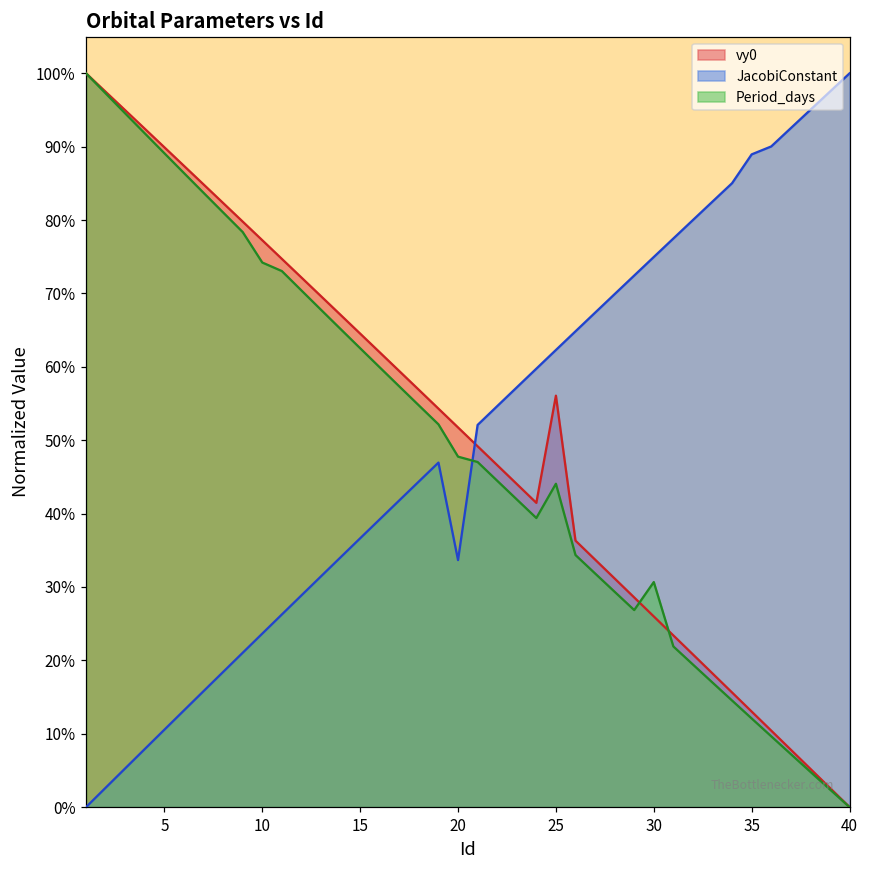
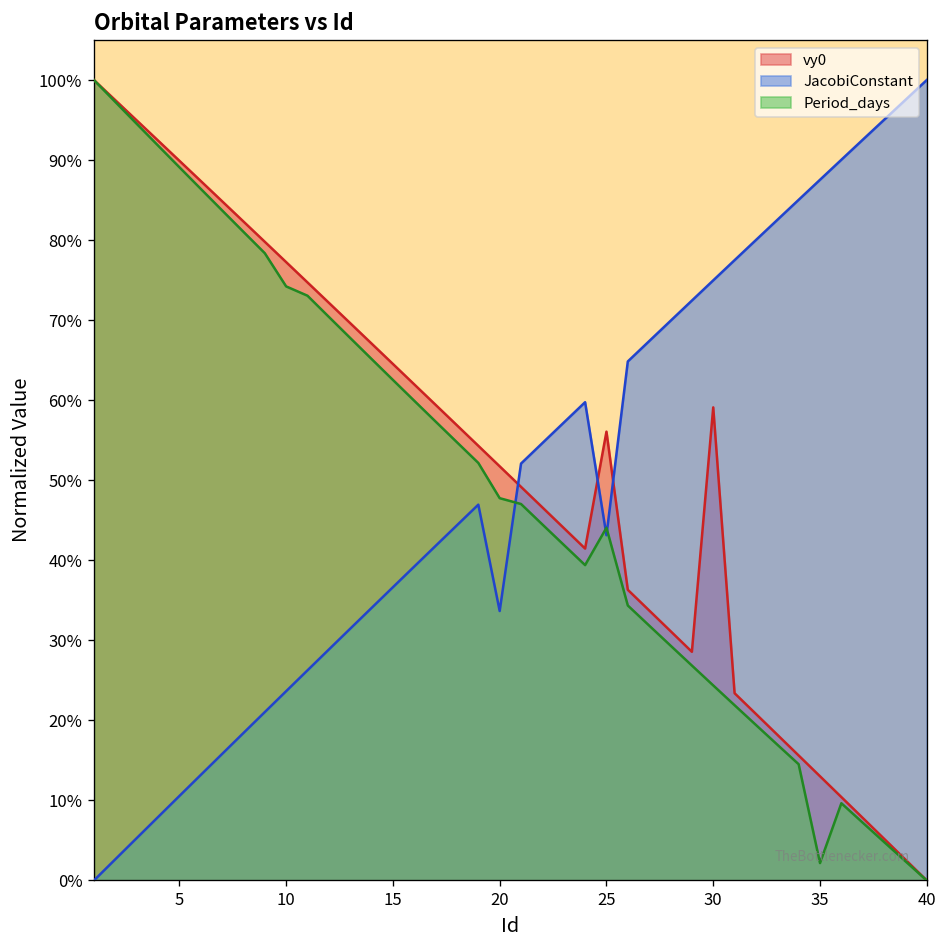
  {
    "vy0": {
      "5": "90%",
      "10": "77%",
      "15": "65%",
      "20": "52%",
      "25": "56%",
-     "30": "26%",
+     "30": "59%",
      "35": "13%"
    },
    "JacobiConstant": {
      "5": "11%",
      "10": "24%",
      "15": "37%",
      "20": "34%",
-     "25": "62%",
+     "25": "43%",
      "30": "75%",
-     "35": "89%",
+     "35": "88%",
      "40": "100%"
    },
    "Period_days": {
      "5": "89%",
      "10": "74%",
      "15": "63%",
      "20": "48%",
      "25": "44%",
-     "30": "31%",
-     "35": "12%"
+     "30": "24%",
+     "35": "2%"
    }
  }
